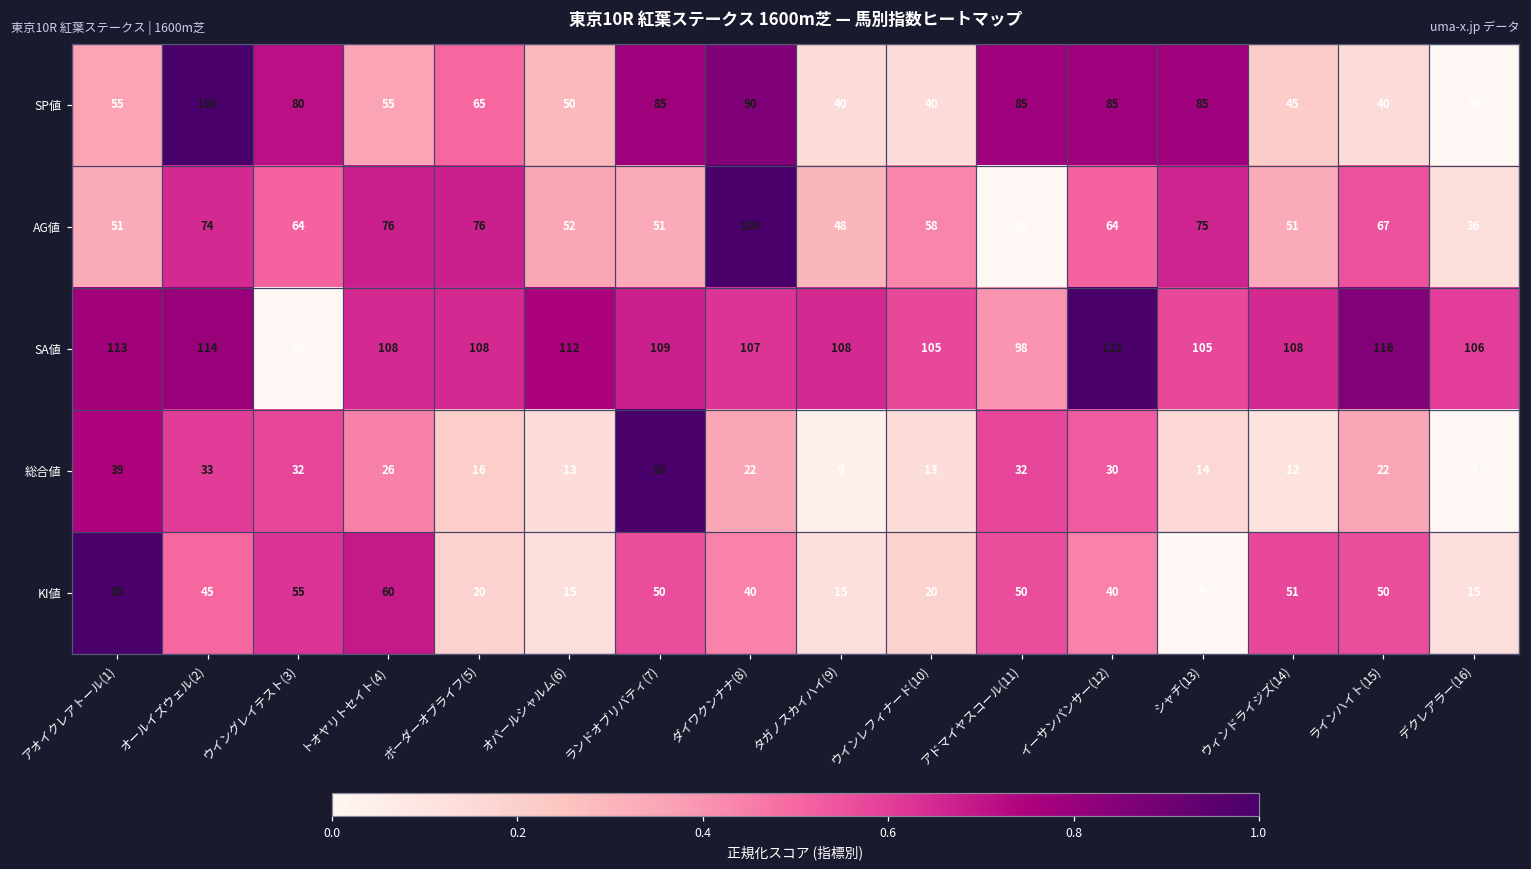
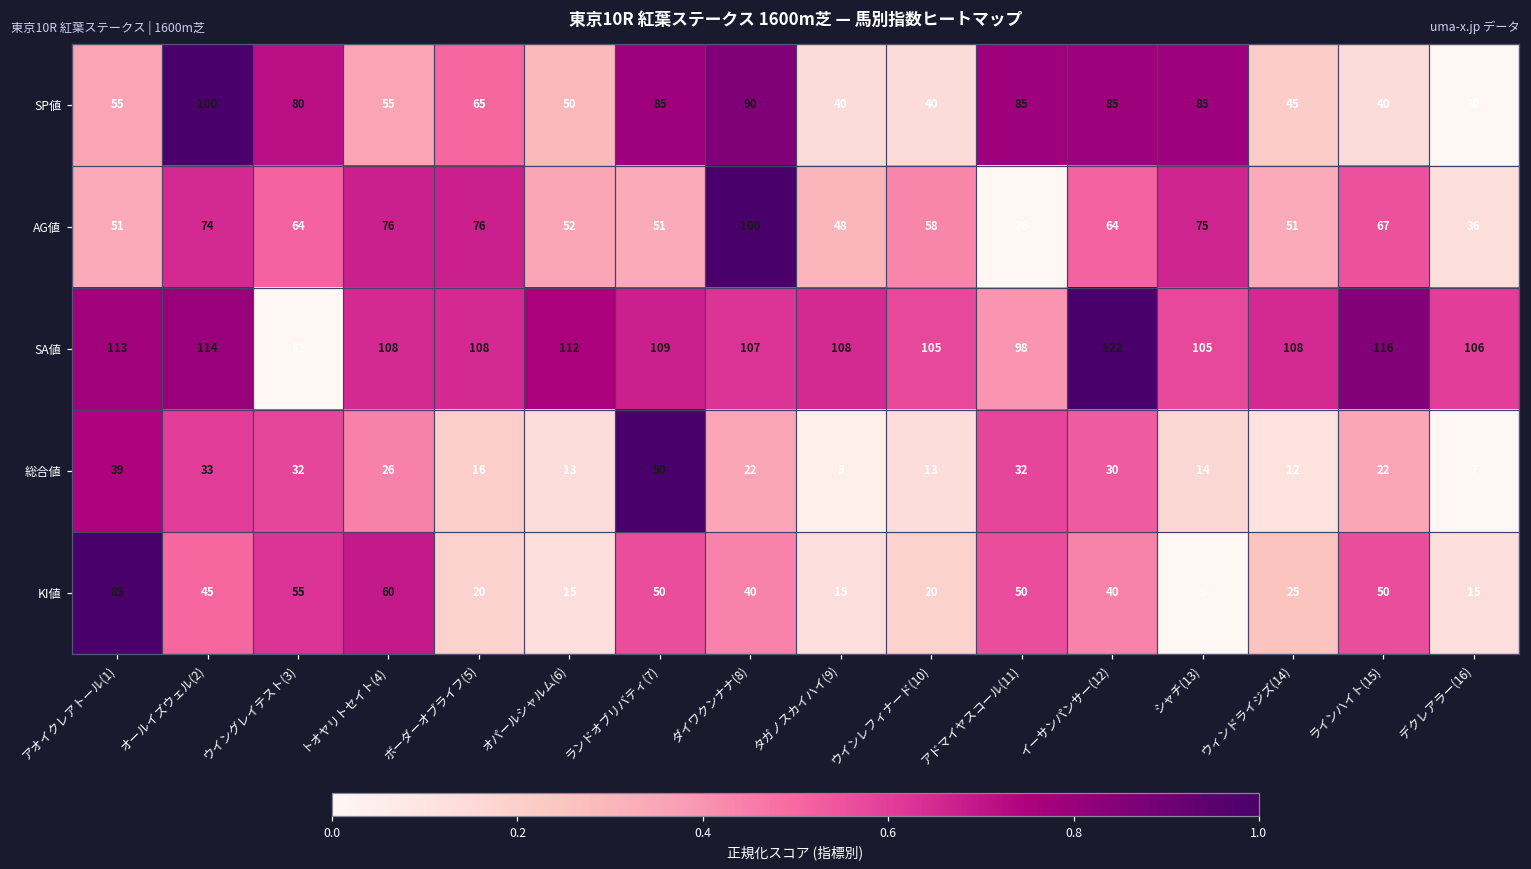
  {
    "SP値": {
      "アオイクレアトール(1)": 55,
      "オールイズウェル(2)": 100,
      "ウイングレイテスト(3)": 80,
      "トオヤリトセイト(4)": 55,
      "ボーダーオブライフ(5)": 65,
      "オパールシャルム(6)": 50,
      "ランドオブリバティ(7)": 85,
      "ダイワクンナナ(8)": 90,
      "アドマイヤスコール(11)": 85,
      "イーサンパンサー(12)": 85,
      "シャチ(13)": 85,
      "ウィンドライジズ(14)": 45
    },
    "AG値": {
      "アオイクレアトール(1)": 51,
      "オールイズウェル(2)": 74,
      "ウイングレイテスト(3)": 64,
      "トオヤリトセイト(4)": 76,
      "ボーダーオブライフ(5)": 76,
      "オパールシャルム(6)": 52,
      "ランドオブリバティ(7)": 51,
      "ダイワクンナナ(8)": 100,
      "タガノスカイハイ(9)": 48,
      "ウインレフィナード(10)": 58,
      "イーサンパンサー(12)": 64,
      "シャチ(13)": 75,
      "ウィンドライジズ(14)": 51,
      "ラインハイト(15)": 67
    },
    "SA値": {
      "アオイクレアトール(1)": 113,
      "オールイズウェル(2)": 114,
      "トオヤリトセイト(4)": 108,
      "ボーダーオブライフ(5)": 108,
      "オパールシャルム(6)": 112,
      "ランドオブリバティ(7)": 109,
      "ダイワクンナナ(8)": 107,
      "タガノスカイハイ(9)": 108,
      "ウインレフィナード(10)": 105,
      "アドマイヤスコール(11)": 98,
      "イーサンパンサー(12)": 122,
      "シャチ(13)": 105,
      "ウィンドライジズ(14)": 108,
      "ラインハイト(15)": 116,
      "デクレアラー(16)": 106
    },
    "総合値": {
      "アオイクレアトール(1)": 39,
      "オールイズウェル(2)": 33,
      "ウイングレイテスト(3)": 32,
      "トオヤリトセイト(4)": 26,
      "ボーダーオブライフ(5)": 16,
      "ランドオブリバティ(7)": 50,
      "ダイワクンナナ(8)": 22,
      "アドマイヤスコール(11)": 32,
      "イーサンパンサー(12)": 30,
      "ラインハイト(15)": 22
    },
    "KI値": {
      "アオイクレアトール(1)": 85,
      "オールイズウェル(2)": 45,
      "ウイングレイテスト(3)": 55,
      "トオヤリトセイト(4)": 60,
      "ボーダーオブライフ(5)": 20,
      "ランドオブリバティ(7)": 50,
      "ダイワクンナナ(8)": 40,
      "ウインレフィナード(10)": 20,
      "アドマイヤスコール(11)": 50,
      "イーサンパンサー(12)": 40,
-     "ウィンドライジズ(14)": 51,
+     "ウィンドライジズ(14)": 25,
      "ラインハイト(15)": 50
    }
  }
